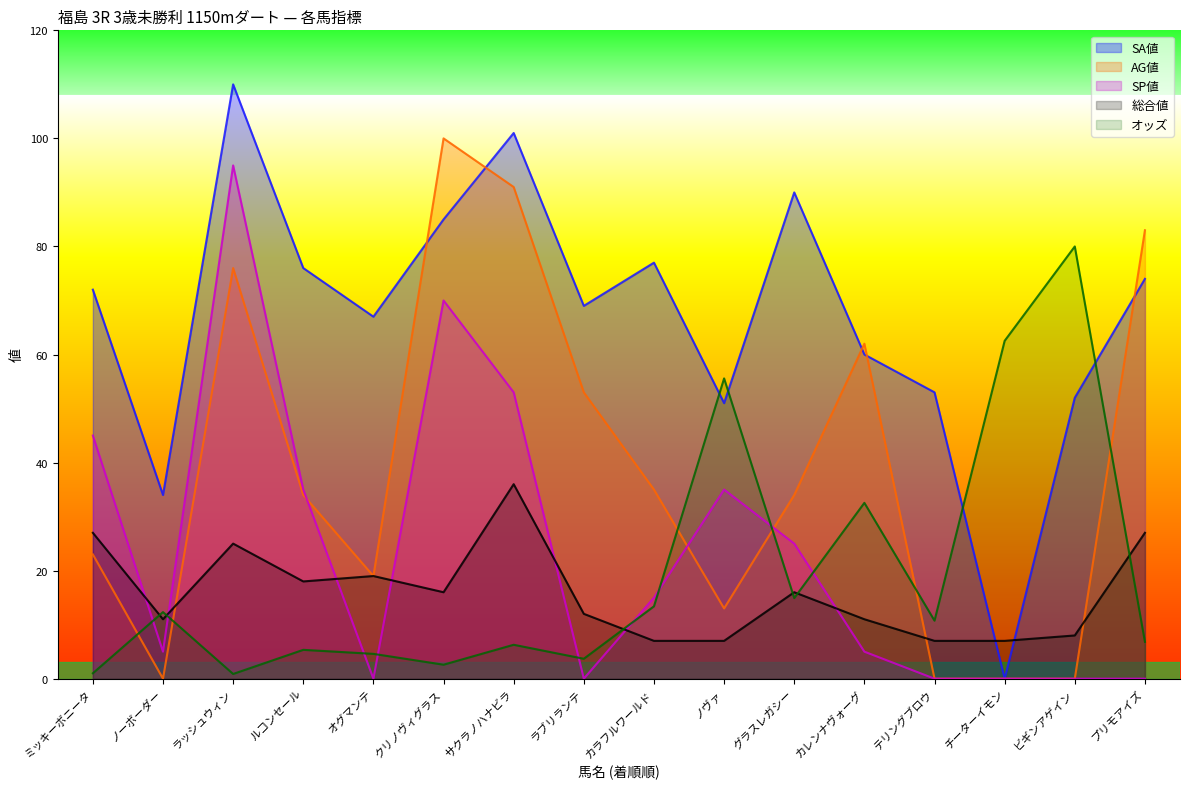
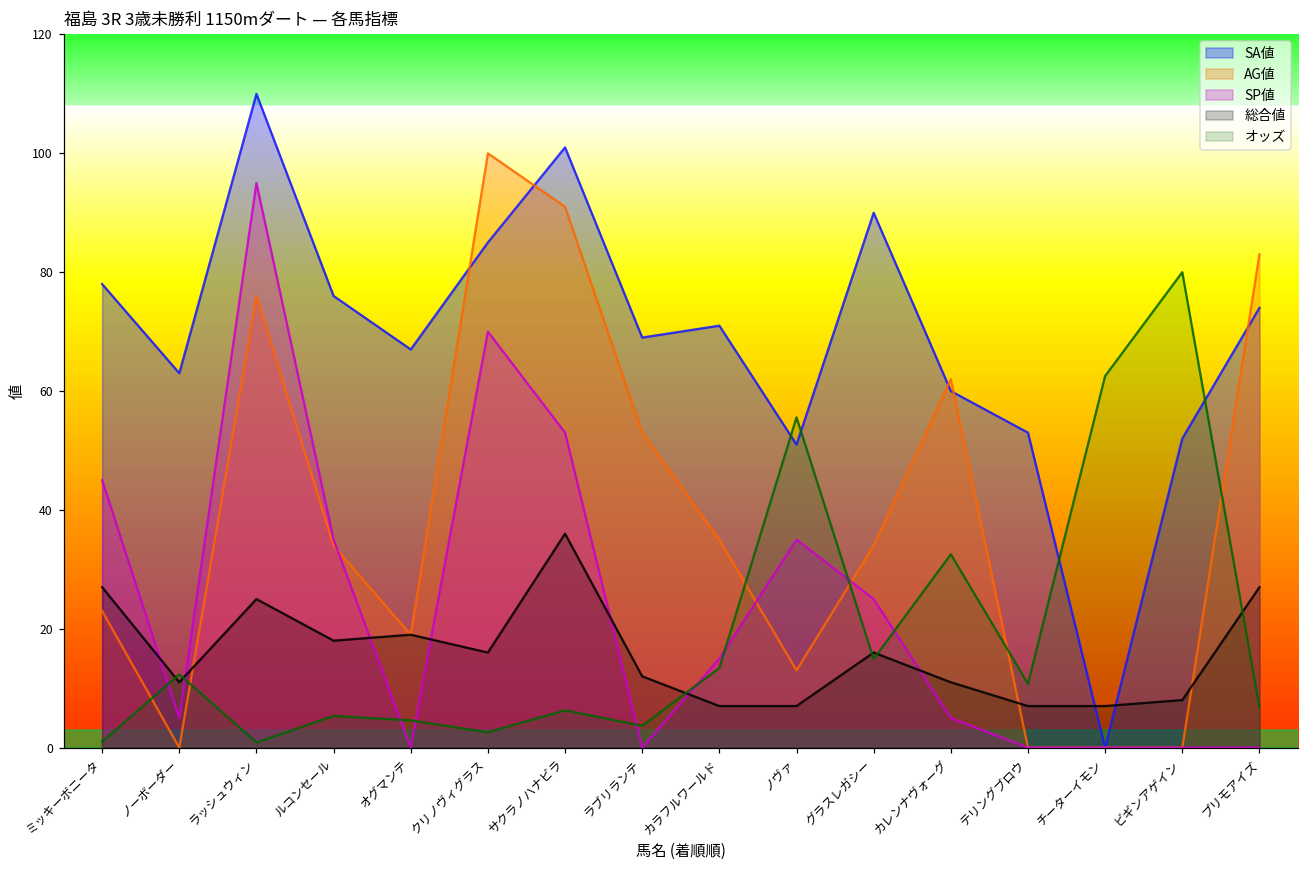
  {
    "SA値": {
-     "ミッキーボニータ": 72,
-     "ノーボーダー": 34,
+     "ミッキーボニータ": 78,
+     "ノーボーダー": 63,
      "ラッシュウィン": 110,
      "ルコンセール": 76,
      "オグマンテ": 67,
      "クリノヴィグラス": 85,
      "サクラノハナビラ": 101,
      "ラブリランテ": 69,
-     "カラフルワールド": 77,
+     "カラフルワールド": 71,
      "ノヴァ": 51,
      "グラスレガシー": 90,
      "カレンナヴォーグ": 60,
      "テリングブロウ": 53,
      "ビギンアゲイン": 52,
      "プリモアイズ": 74
    },
    "AG値": {
      "ミッキーボニータ": 23,
      "ラッシュウィン": 76,
      "ルコンセール": 34,
      "クリノヴィグラス": 100,
      "サクラノハナビラ": 91,
      "ラブリランテ": 53,
      "カラフルワールド": 35,
      "ノヴァ": 13,
      "グラスレガシー": 34,
      "カレンナヴォーグ": 62,
      "プリモアイズ": 83
    },
    "SP値": {
      "ミッキーボニータ": 45,
      "ノーボーダー": 5,
      "ラッシュウィン": 95,
      "ルコンセール": 35,
      "クリノヴィグラス": 70,
      "サクラノハナビラ": 53,
      "カラフルワールド": 15,
      "ノヴァ": 35,
      "グラスレガシー": 25,
      "カレンナヴォーグ": 5
    }
  }
